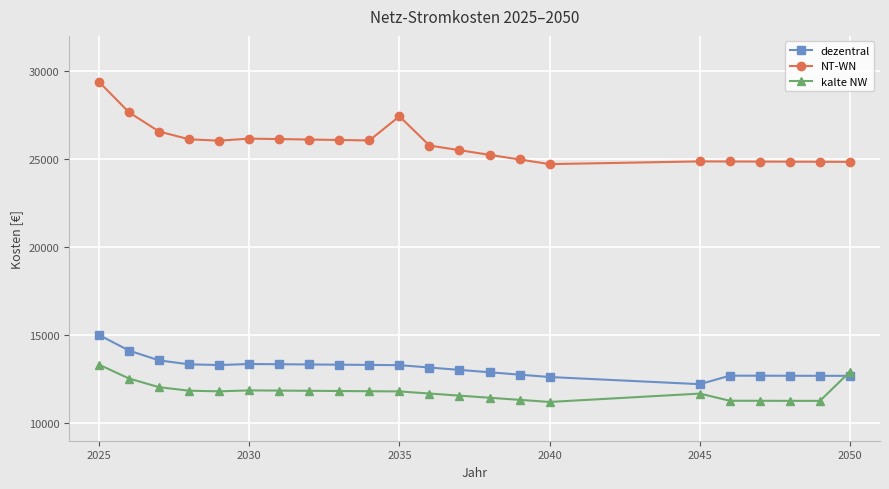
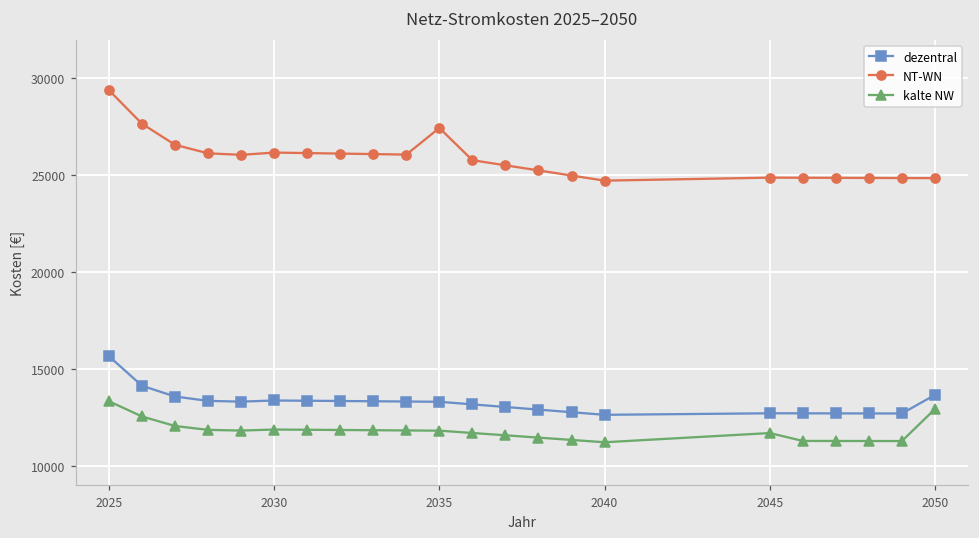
  {
    "dezentral": {
-     "2025": 15000,
+     "2025": 15600,
      "2030": 13400,
      "2035": 13300,
      "2040": 12600,
-     "2045": 12200,
-     "2050": 12700
+     "2045": 12700,
+     "2050": 13600
    },
    "NT-WN": {
      "2025": 29400,
      "2030": 26200,
      "2035": 27400,
      "2040": 24700,
      "2045": 24900,
      "2050": 24800
    },
    "kalte NW": {
      "2025": 13300,
      "2030": 11900,
      "2035": 11800,
      "2040": 11200,
      "2045": 11700,
      "2050": 12900
    }
  }
